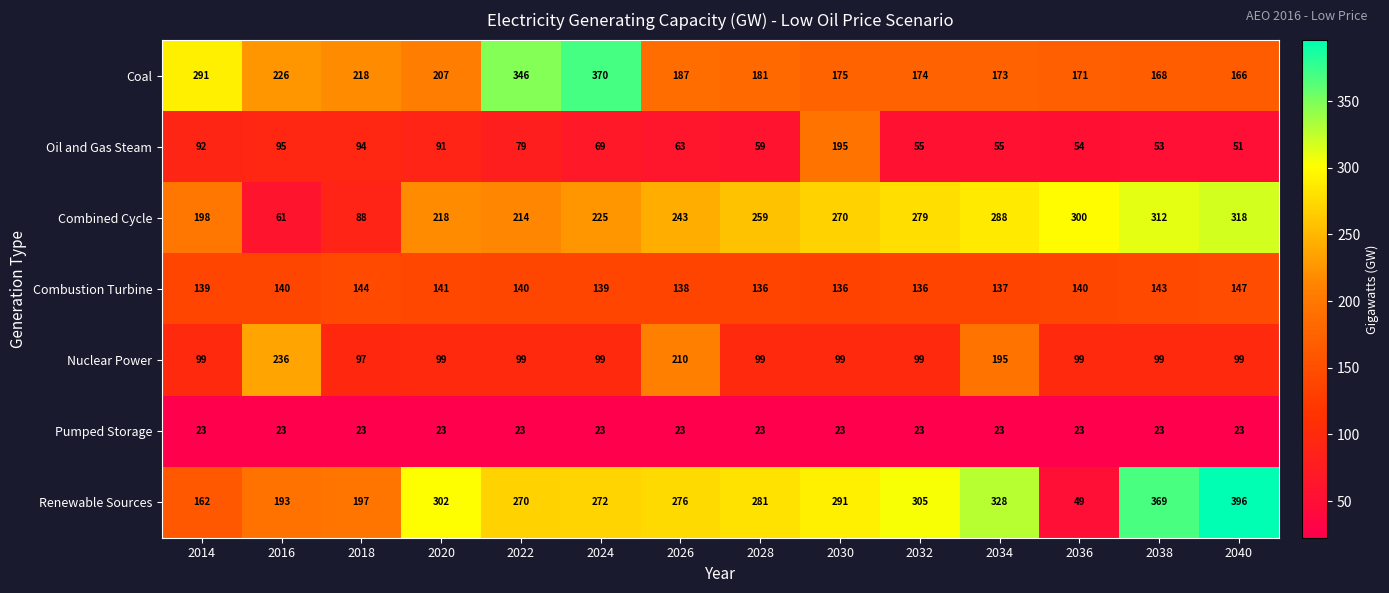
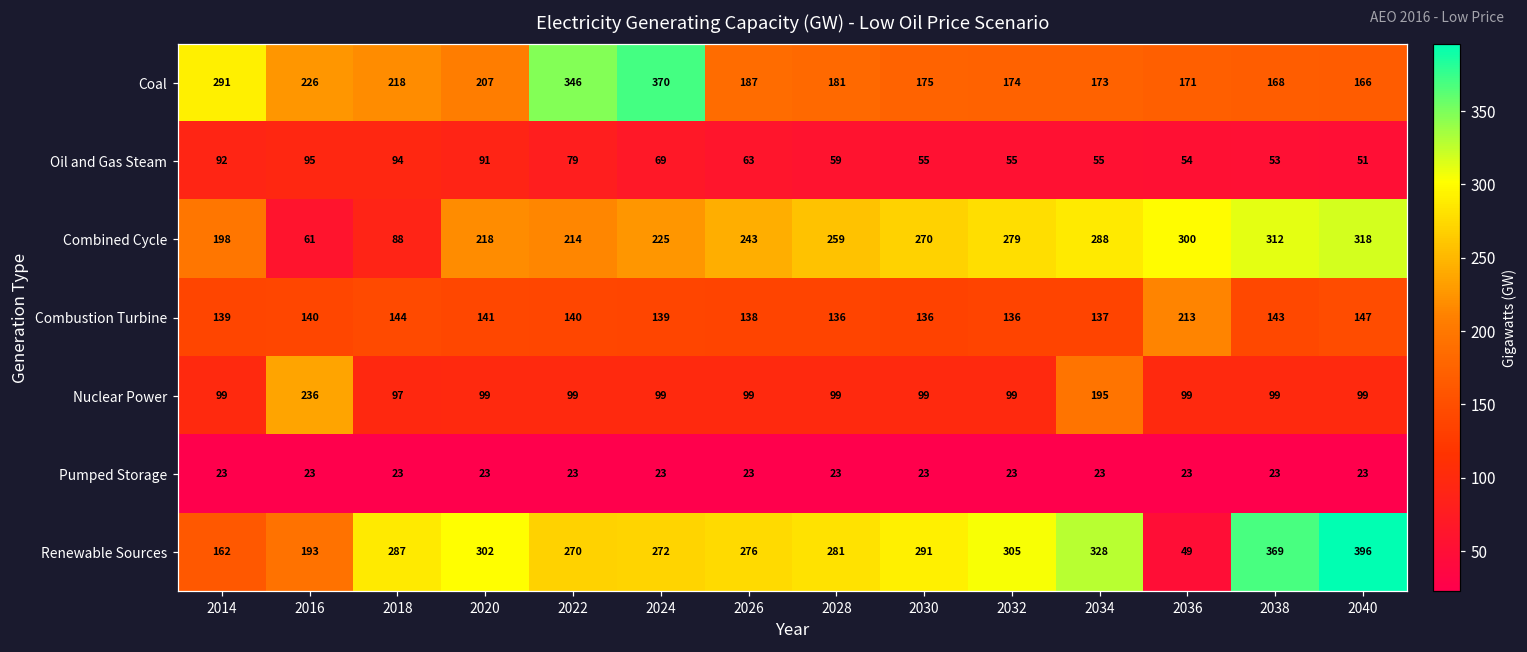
  {
    "Coal": {
      "2014": 291,
      "2016": 226,
      "2018": 218,
      "2020": 207,
      "2022": 346,
      "2024": 370,
      "2026": 187,
      "2028": 181,
      "2030": 175,
      "2032": 174,
      "2034": 173,
      "2036": 171,
      "2038": 168,
      "2040": 166
    },
    "Oil and Gas Steam": {
      "2014": 92,
      "2016": 95,
      "2018": 94,
      "2020": 91,
      "2022": 79,
      "2024": 69,
      "2026": 63,
      "2028": 59,
-     "2030": 195,
+     "2030": 55,
      "2032": 55,
      "2034": 55,
      "2036": 54,
      "2038": 53,
      "2040": 51
    },
    "Combined Cycle": {
      "2014": 198,
      "2016": 61,
      "2018": 88,
      "2020": 218,
      "2022": 214,
      "2024": 225,
      "2026": 243,
      "2028": 259,
      "2030": 270,
      "2032": 279,
      "2034": 288,
      "2036": 300,
      "2038": 312,
      "2040": 318
    },
    "Combustion Turbine": {
      "2014": 139,
      "2016": 140,
      "2018": 144,
      "2020": 141,
      "2022": 140,
      "2024": 139,
      "2026": 138,
      "2028": 136,
      "2030": 136,
      "2032": 136,
      "2034": 137,
-     "2036": 140,
+     "2036": 213,
      "2038": 143,
      "2040": 147
    },
    "Nuclear Power": {
      "2014": 99,
      "2016": 236,
      "2018": 97,
      "2020": 99,
      "2022": 99,
      "2024": 99,
-     "2026": 210,
+     "2026": 99,
      "2028": 99,
      "2030": 99,
      "2032": 99,
      "2034": 195,
      "2036": 99,
      "2038": 99,
      "2040": 99
    },
    "Pumped Storage": {
      "2014": 23,
      "2016": 23,
      "2018": 23,
      "2020": 23,
      "2022": 23,
      "2024": 23,
      "2026": 23,
      "2028": 23,
      "2030": 23,
      "2032": 23,
      "2034": 23,
      "2036": 23,
      "2038": 23,
      "2040": 23
    },
    "Renewable Sources": {
      "2014": 162,
      "2016": 193,
-     "2018": 197,
+     "2018": 287,
      "2020": 302,
      "2022": 270,
      "2024": 272,
      "2026": 276,
      "2028": 281,
      "2030": 291,
      "2032": 305,
      "2034": 328,
      "2036": 49,
      "2038": 369,
      "2040": 396
    }
  }
